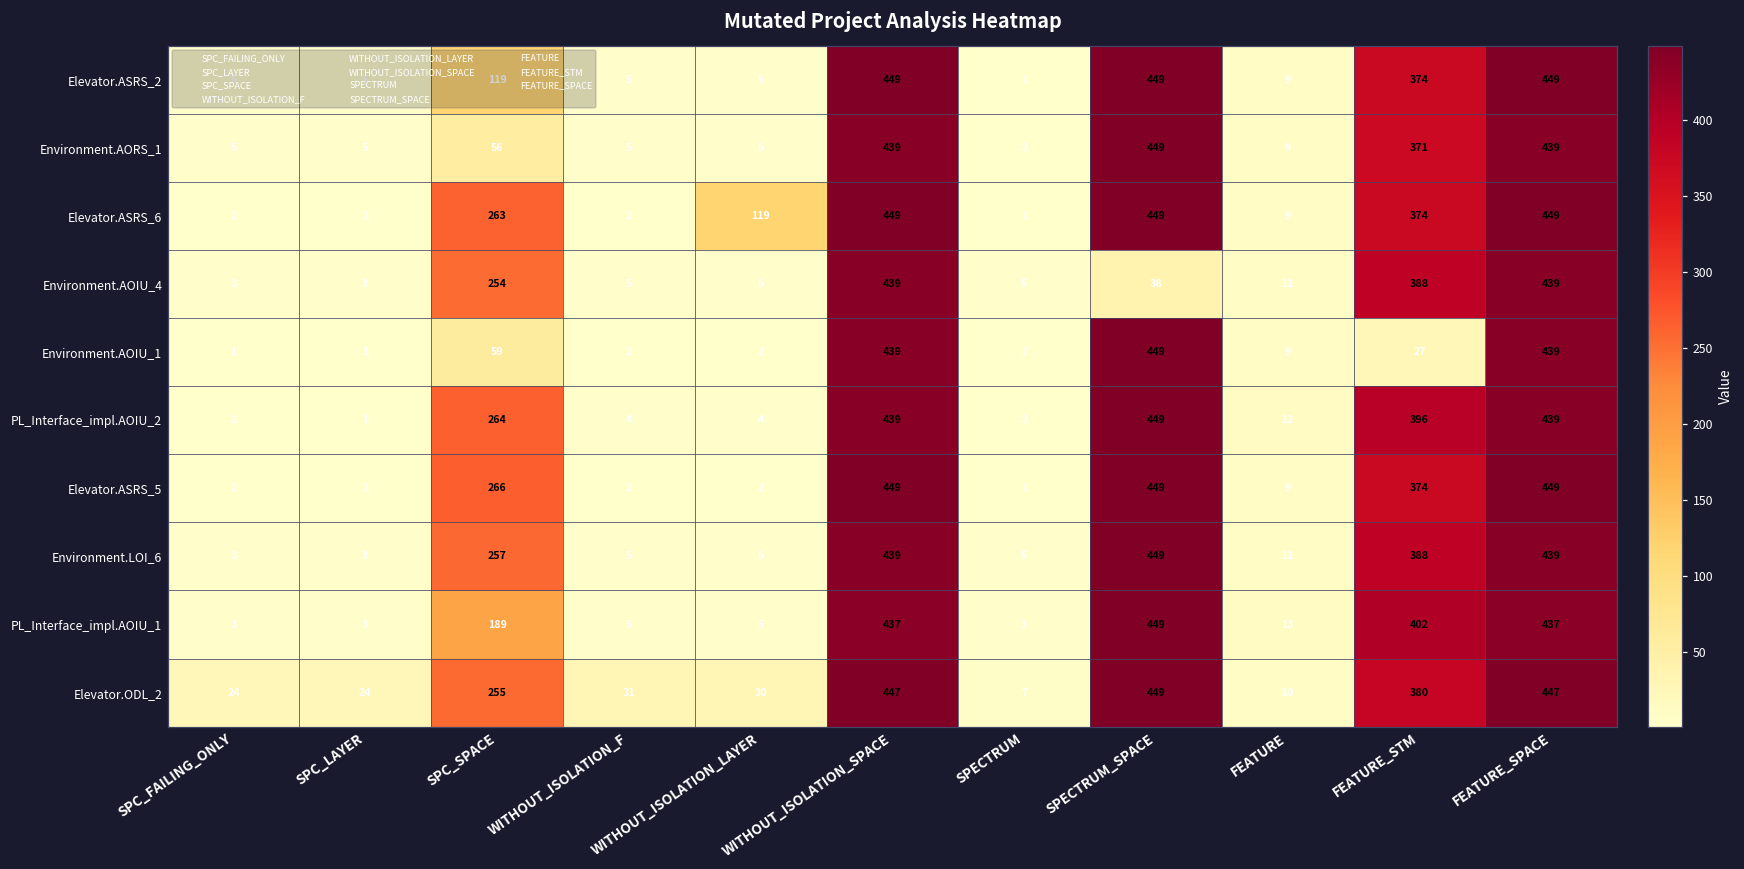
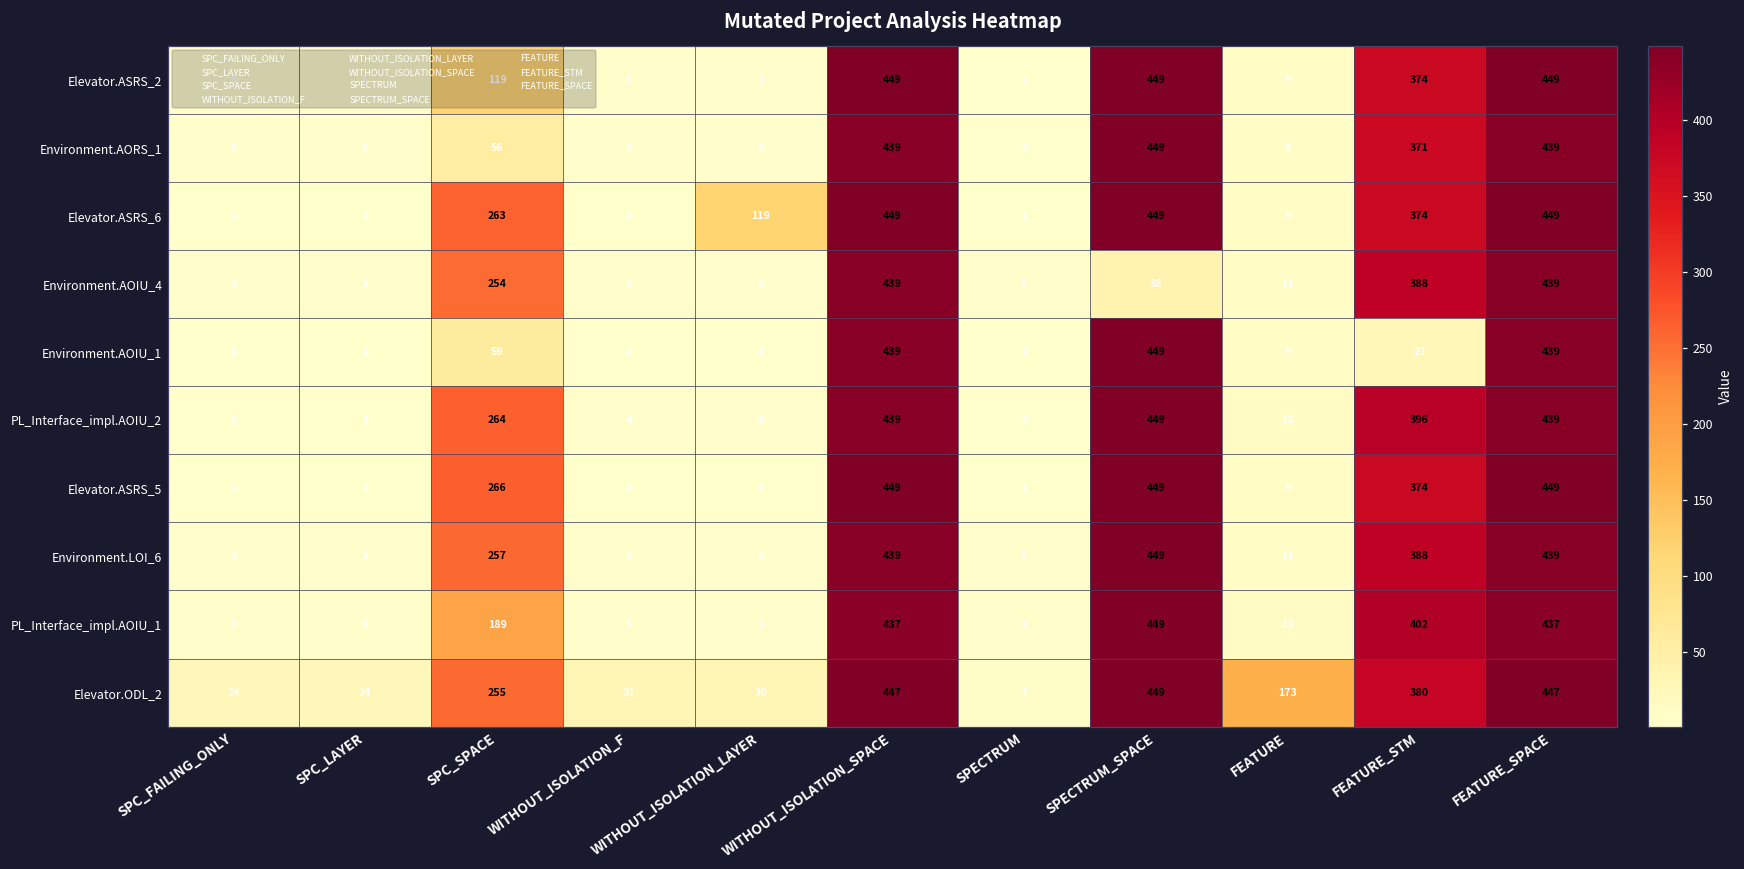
  {
    "Elevator.ASRS_2": {
      "WITHOUT_ISOLATION_F": 5,
      "WITHOUT_ISOLATION_LAYER": 5,
      "WITHOUT_ISOLATION_SPACE": 449,
      "SPECTRUM": 1,
      "SPECTRUM_SPACE": 449,
      "FEATURE": 9,
      "FEATURE_STM": 374,
      "FEATURE_SPACE": 449
    },
    "Environment.AORS_1": {
      "SPC_FAILING_ONLY": 5,
      "SPC_LAYER": 5,
      "SPC_SPACE": 56,
      "WITHOUT_ISOLATION_F": 5,
      "WITHOUT_ISOLATION_LAYER": 5,
      "WITHOUT_ISOLATION_SPACE": 439,
      "SPECTRUM": 2,
      "SPECTRUM_SPACE": 449,
      "FEATURE": 9,
      "FEATURE_STM": 371,
      "FEATURE_SPACE": 439
    },
    "Elevator.ASRS_6": {
      "SPC_FAILING_ONLY": 2,
      "SPC_LAYER": 2,
      "SPC_SPACE": 263,
      "WITHOUT_ISOLATION_F": 2,
      "WITHOUT_ISOLATION_LAYER": 119,
      "WITHOUT_ISOLATION_SPACE": 449,
      "SPECTRUM": 1,
      "SPECTRUM_SPACE": 449,
      "FEATURE": 9,
      "FEATURE_STM": 374,
      "FEATURE_SPACE": 449
    },
    "Environment.AOIU_4": {
      "SPC_FAILING_ONLY": 3,
      "SPC_LAYER": 3,
      "SPC_SPACE": 254,
      "WITHOUT_ISOLATION_F": 5,
      "WITHOUT_ISOLATION_LAYER": 5,
      "WITHOUT_ISOLATION_SPACE": 439,
      "SPECTRUM": 5,
      "SPECTRUM_SPACE": 38,
      "FEATURE": 11,
      "FEATURE_STM": 388,
      "FEATURE_SPACE": 439
    },
    "Environment.AOIU_1": {
      "SPC_FAILING_ONLY": 1,
      "SPC_LAYER": 1,
      "SPC_SPACE": 59,
      "WITHOUT_ISOLATION_F": 2,
      "WITHOUT_ISOLATION_LAYER": 2,
      "WITHOUT_ISOLATION_SPACE": 439,
      "SPECTRUM": 2,
      "SPECTRUM_SPACE": 449,
      "FEATURE": 9,
      "FEATURE_STM": 27,
      "FEATURE_SPACE": 439
    },
    "PL_Interface_impl.AOIU_2": {
      "SPC_FAILING_ONLY": 2,
      "SPC_LAYER": 1,
      "SPC_SPACE": 264,
      "WITHOUT_ISOLATION_F": 4,
      "WITHOUT_ISOLATION_LAYER": 4,
      "WITHOUT_ISOLATION_SPACE": 439,
      "SPECTRUM": 2,
      "SPECTRUM_SPACE": 449,
      "FEATURE": 12,
      "FEATURE_STM": 396,
      "FEATURE_SPACE": 439
    },
    "Elevator.ASRS_5": {
      "SPC_FAILING_ONLY": 2,
      "SPC_LAYER": 2,
      "SPC_SPACE": 266,
      "WITHOUT_ISOLATION_F": 2,
      "WITHOUT_ISOLATION_LAYER": 2,
      "WITHOUT_ISOLATION_SPACE": 449,
      "SPECTRUM": 1,
      "SPECTRUM_SPACE": 449,
      "FEATURE": 9,
      "FEATURE_STM": 374,
      "FEATURE_SPACE": 449
    },
    "Environment.LOI_6": {
      "SPC_FAILING_ONLY": 3,
      "SPC_LAYER": 3,
      "SPC_SPACE": 257,
      "WITHOUT_ISOLATION_F": 5,
      "WITHOUT_ISOLATION_LAYER": 5,
      "WITHOUT_ISOLATION_SPACE": 439,
      "SPECTRUM": 5,
      "SPECTRUM_SPACE": 449,
      "FEATURE": 11,
      "FEATURE_STM": 388,
      "FEATURE_SPACE": 439
    },
    "PL_Interface_impl.AOIU_1": {
      "SPC_FAILING_ONLY": 3,
      "SPC_LAYER": 3,
      "SPC_SPACE": 189,
      "WITHOUT_ISOLATION_F": 5,
      "WITHOUT_ISOLATION_LAYER": 5,
      "WITHOUT_ISOLATION_SPACE": 437,
      "SPECTRUM": 3,
      "SPECTRUM_SPACE": 449,
      "FEATURE": 13,
      "FEATURE_STM": 402,
      "FEATURE_SPACE": 437
    },
    "Elevator.ODL_2": {
      "SPC_FAILING_ONLY": 24,
      "SPC_LAYER": 24,
      "SPC_SPACE": 255,
      "WITHOUT_ISOLATION_F": 31,
      "WITHOUT_ISOLATION_LAYER": 30,
      "WITHOUT_ISOLATION_SPACE": 447,
      "SPECTRUM": 7,
      "SPECTRUM_SPACE": 449,
-     "FEATURE": 10,
+     "FEATURE": 173,
      "FEATURE_STM": 380,
      "FEATURE_SPACE": 447
    }
  }
